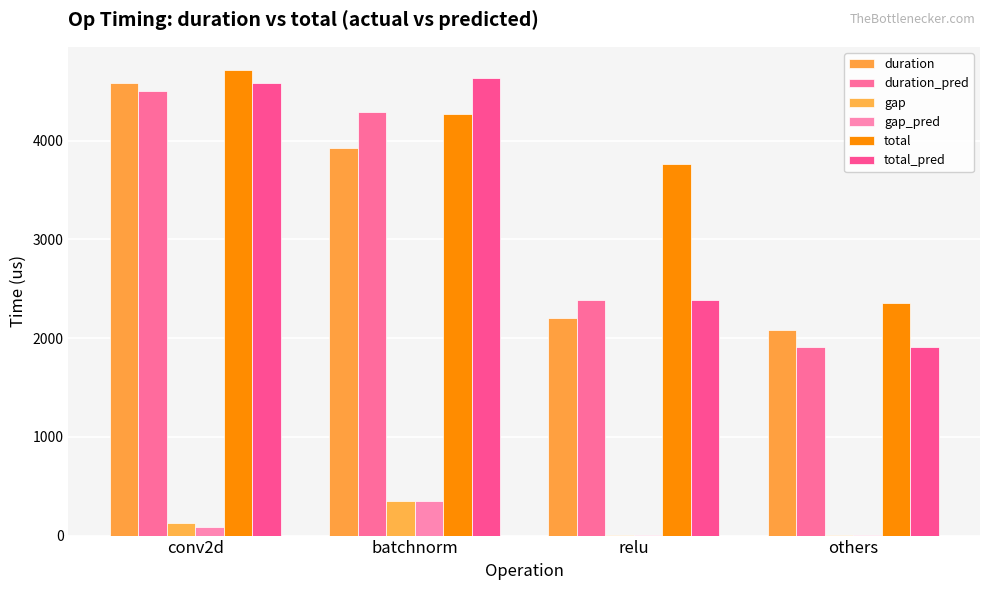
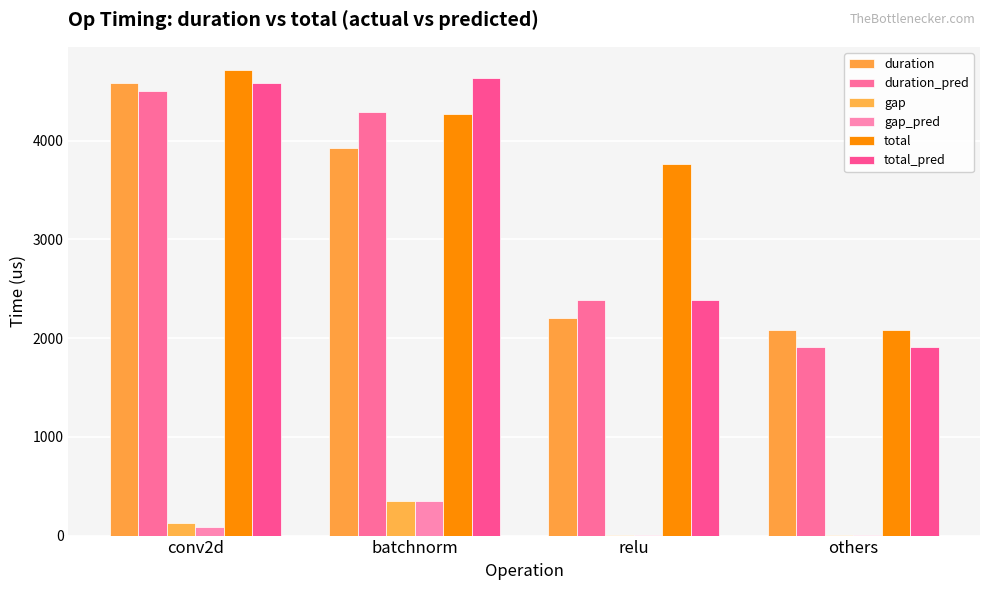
  {
    "total": {
      "conv2d": 4700,
      "batchnorm": 4300,
      "relu": 3800,
-     "others": 2400
+     "others": 2100
    }
  }
